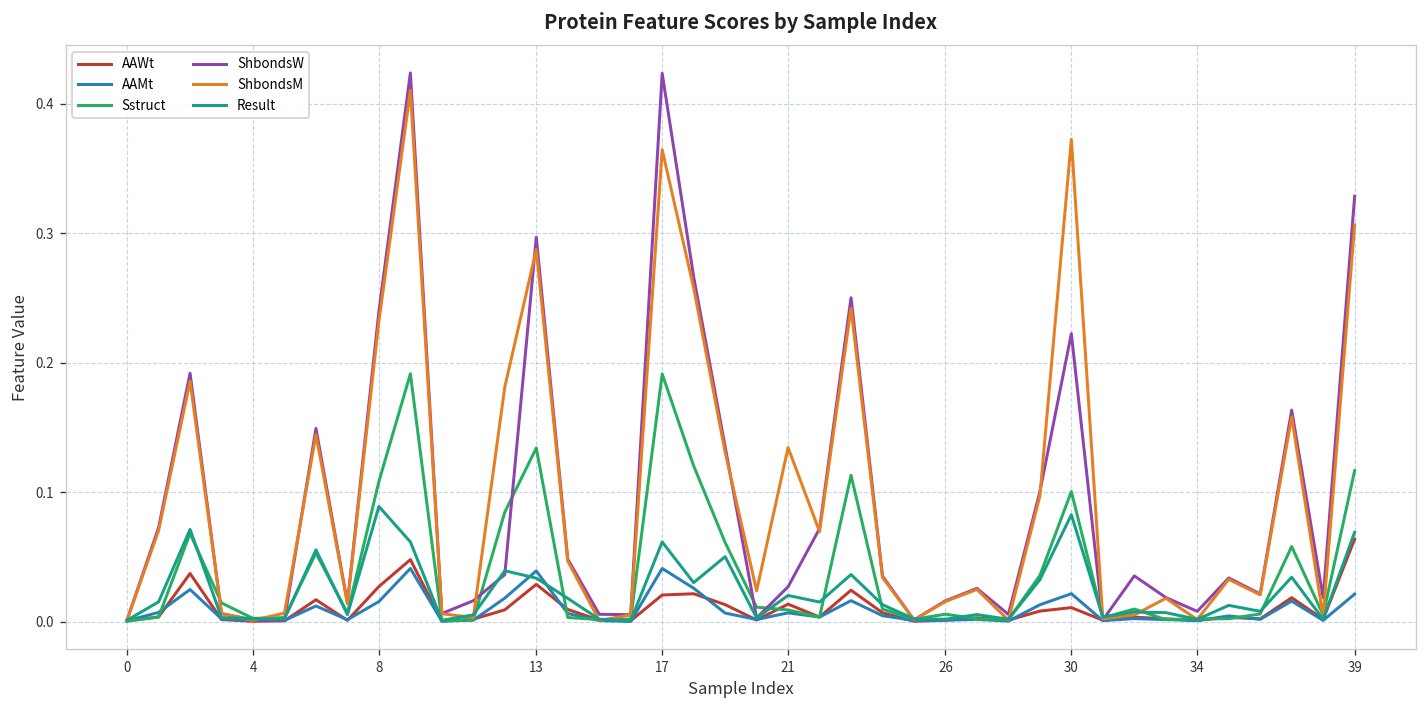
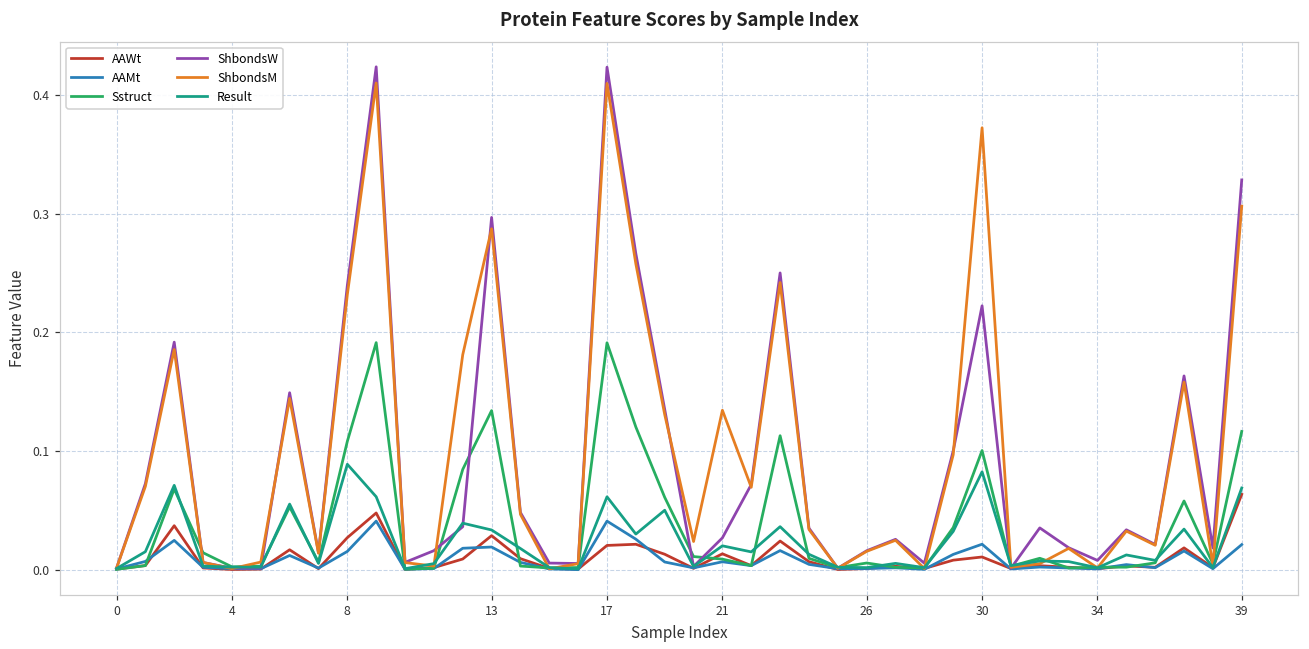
  {
    "AAWt": {
      "8": 0.027,
      "13": 0.029,
      "17": 0.020,
      "21": 0.013,
      "30": 0.011,
      "39": 0.064
    },
    "AAMt": {
      "8": 0.015,
-     "13": 0.039,
+     "13": 0.019,
      "17": 0.041,
      "30": 0.022,
      "39": 0.021
    },
    "ShbondsW": {
      "8": 0.240,
      "13": 0.297,
      "17": 0.423,
      "21": 0.027,
      "30": 0.222,
      "34": 0.008,
      "39": 0.328
    },
    "ShbondsM": {
      "8": 0.232,
      "13": 0.287,
-     "17": 0.364,
+     "17": 0.410,
      "21": 0.134,
      "30": 0.372,
      "39": 0.306
    }
  }
